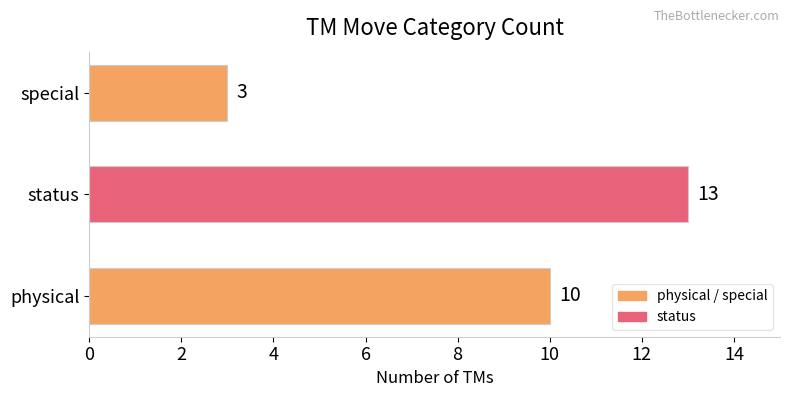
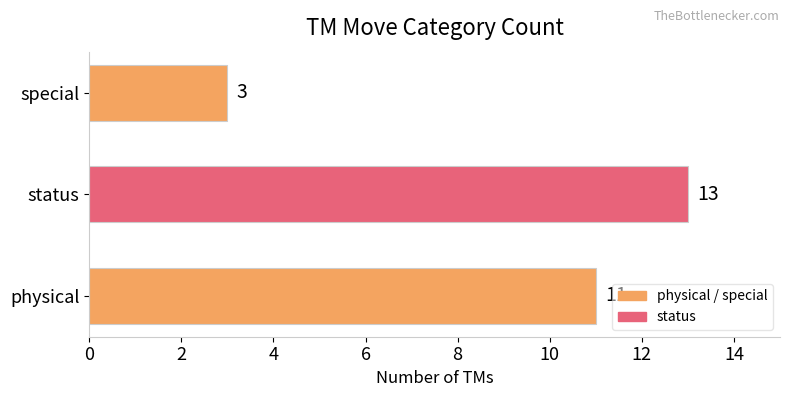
  {
-   "physical": 10
+   "physical": 11
  }
